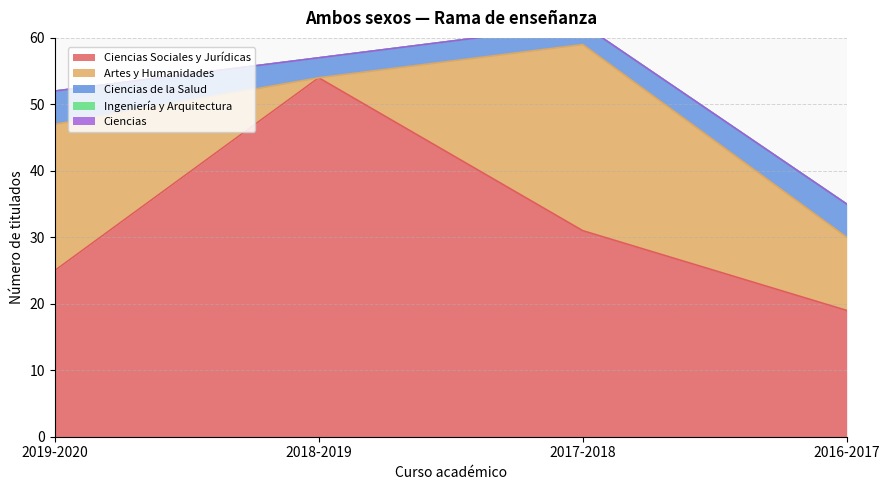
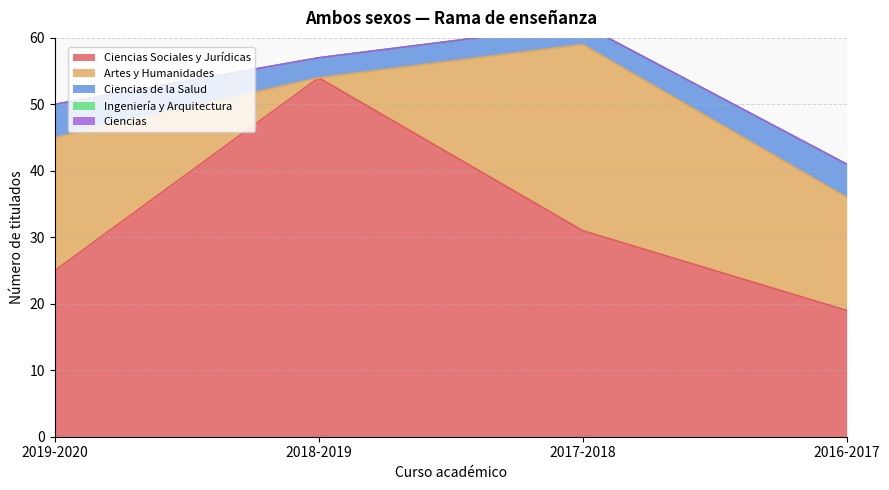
  {
    "Ciencias Sociales y Jurídicas": {
      "2019-2020": 25,
      "2017-2018": 31,
      "2016-2017": 19
    },
    "Artes y Humanidades": {
-     "2019-2020": 22,
+     "2019-2020": 20,
      "2017-2018": 28,
-     "2016-2017": 11
+     "2016-2017": 17
    }
  }
